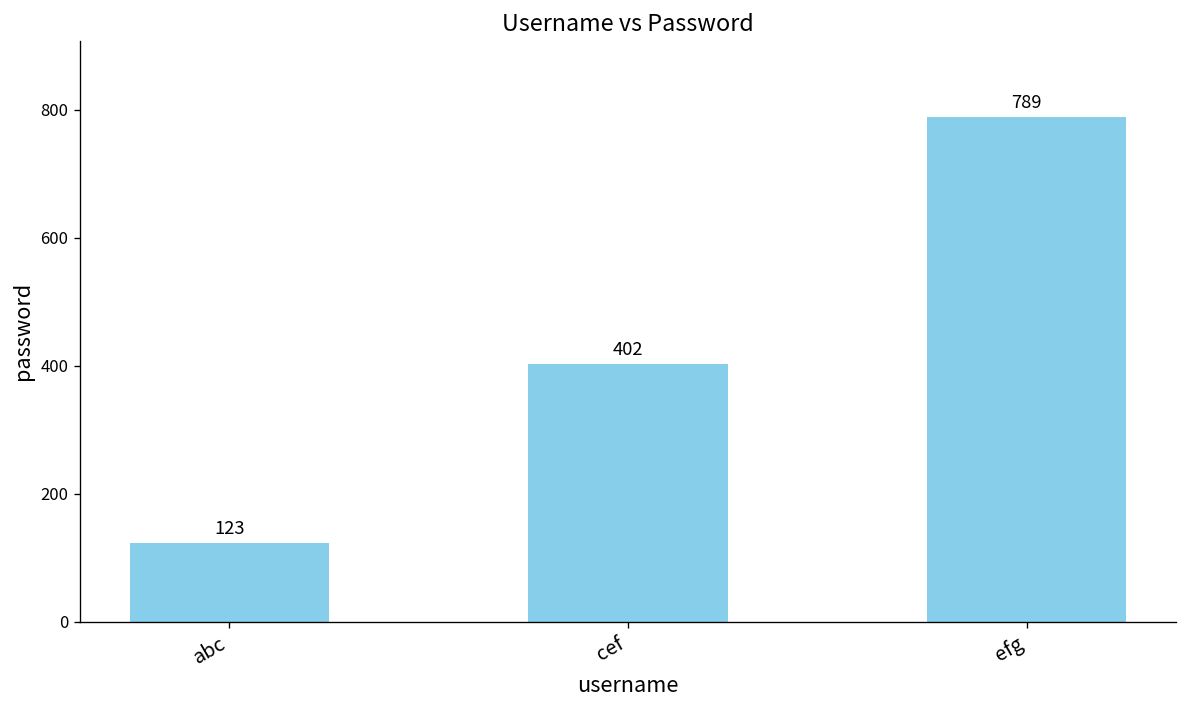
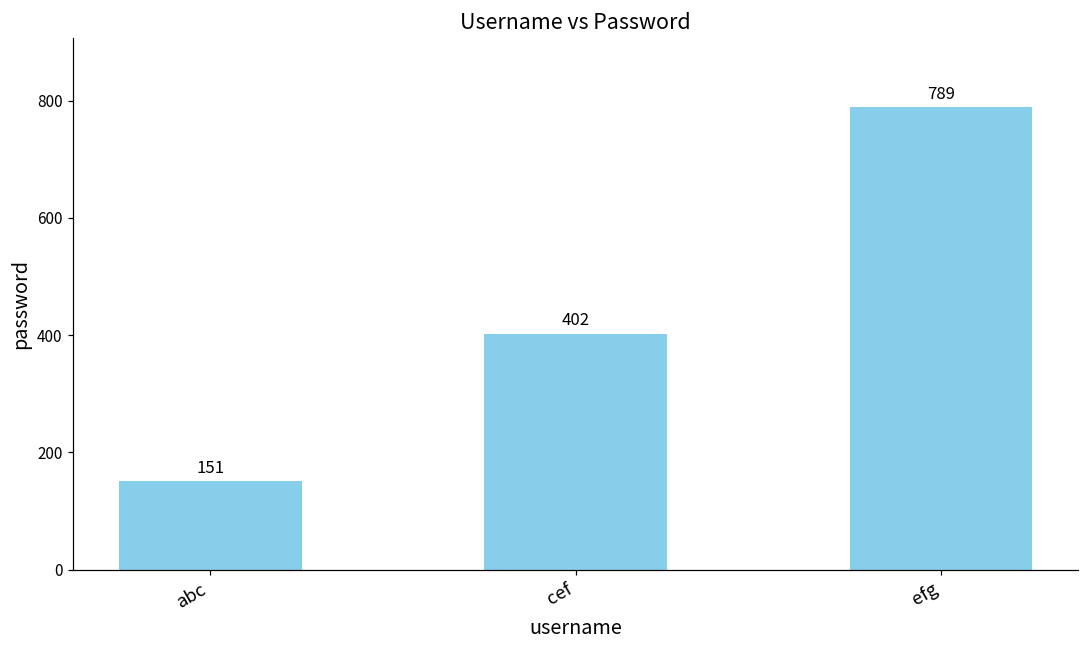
  {
-   "abc": 123,
+   "abc": 151,
    "cef": 402,
    "efg": 789
  }
